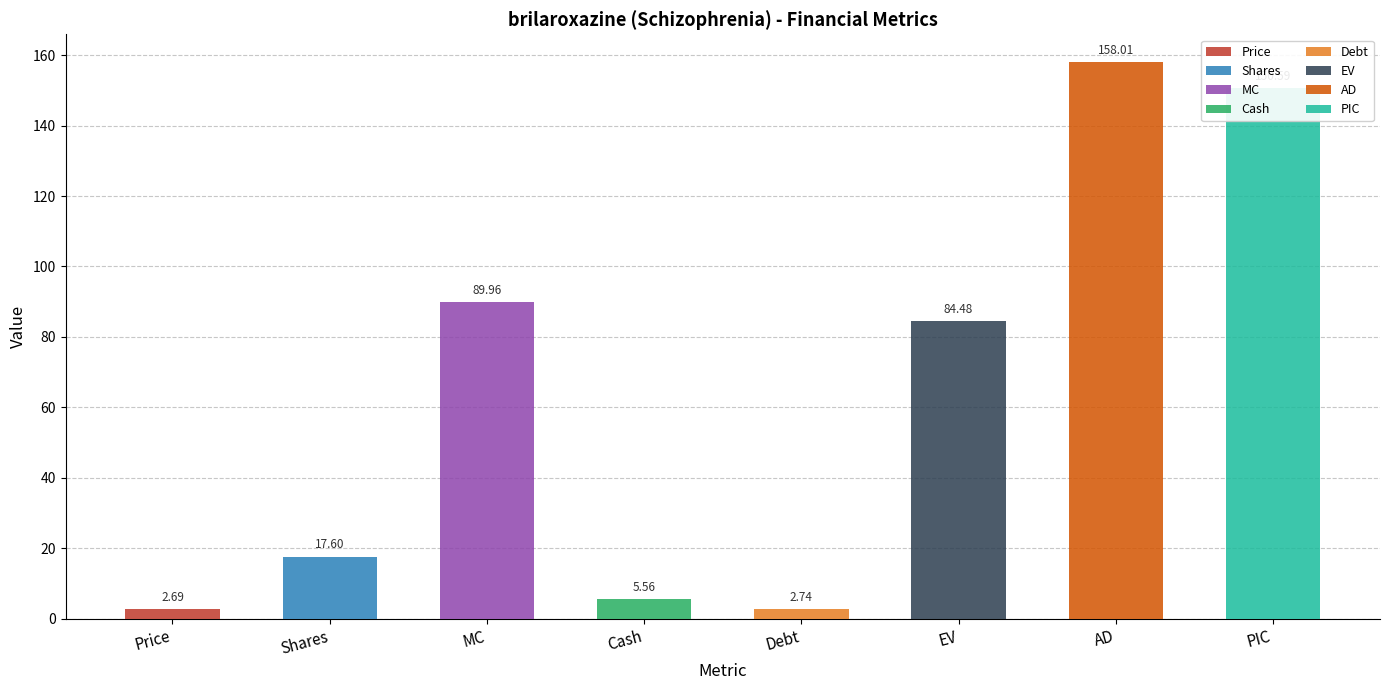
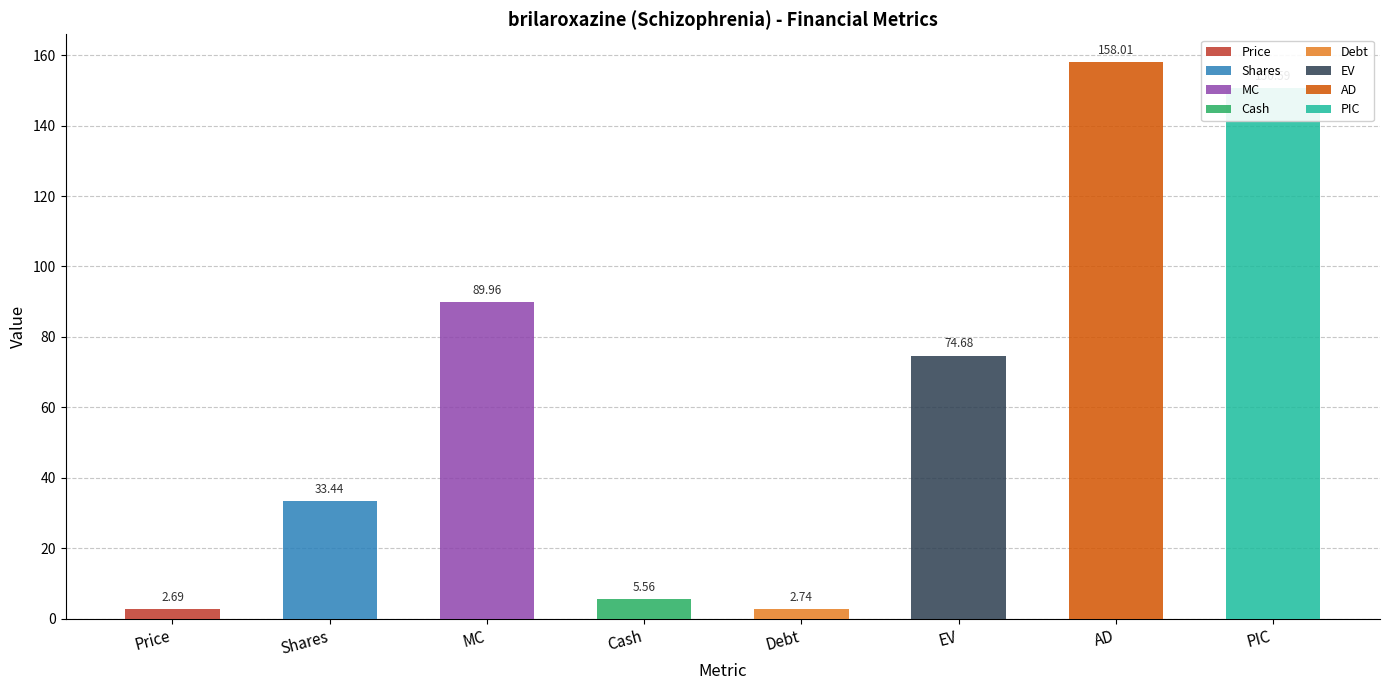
  {
    "Price": 2.69,
-   "Shares": 17.60,
+   "Shares": 33.44,
    "MC": 89.96,
    "Cash": 5.56,
    "Debt": 2.74,
-   "EV": 84.48,
+   "EV": 74.68,
    "AD": 158.01
  }
